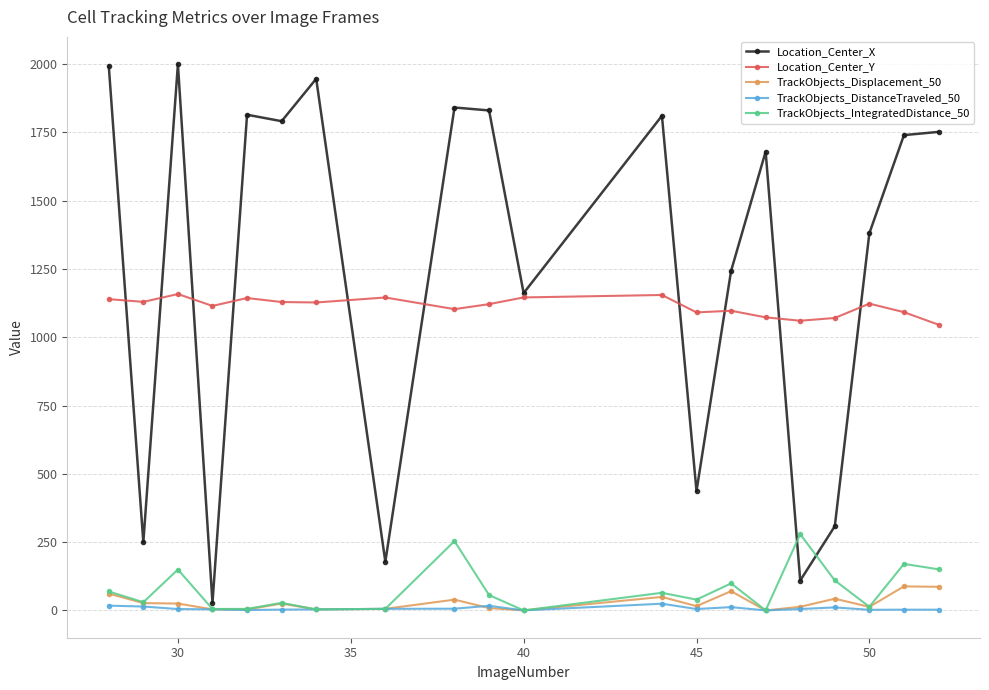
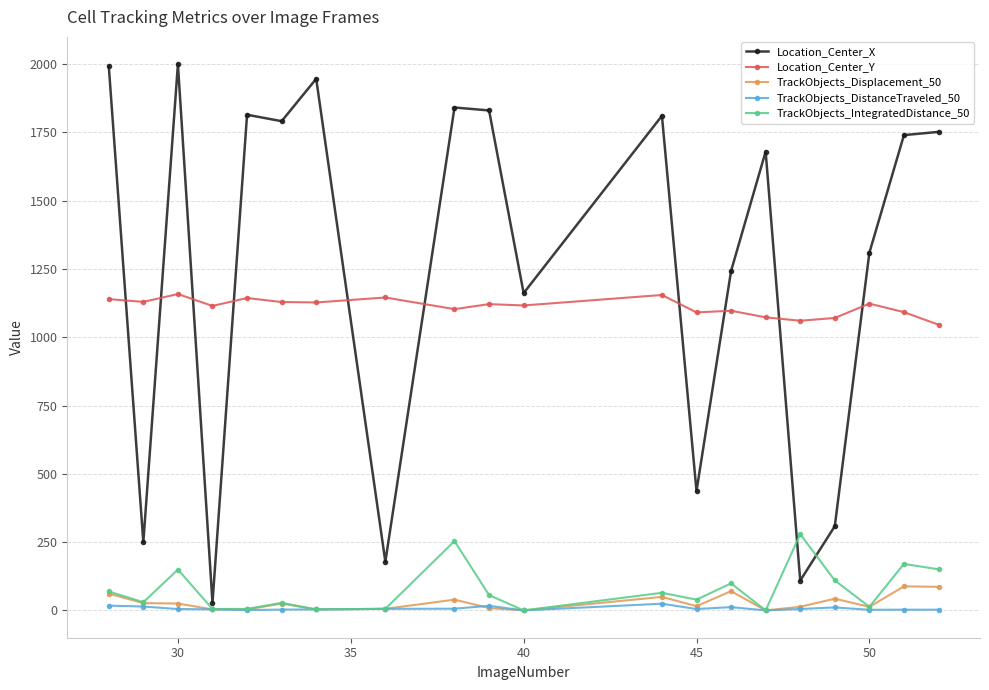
  {
    "Location_Center_X": {
      "30": 2000,
      "40": 1160,
      "45": 440,
-     "50": 1380
+     "50": 1310
    },
    "Location_Center_Y": {
      "30": 1160,
-     "40": 1150,
+     "40": 1120,
      "45": 1090,
      "50": 1120
    },
    "TrackObjects_Displacement_50": {
      "30": 30,
      "45": 20
    },
    "TrackObjects_DistanceTraveled_50": {
      "30": 10,
      "45": 10,
      "50": 0
    },
    "TrackObjects_IntegratedDistance_50": {
      "30": 150,
      "45": 40
    }
  }
